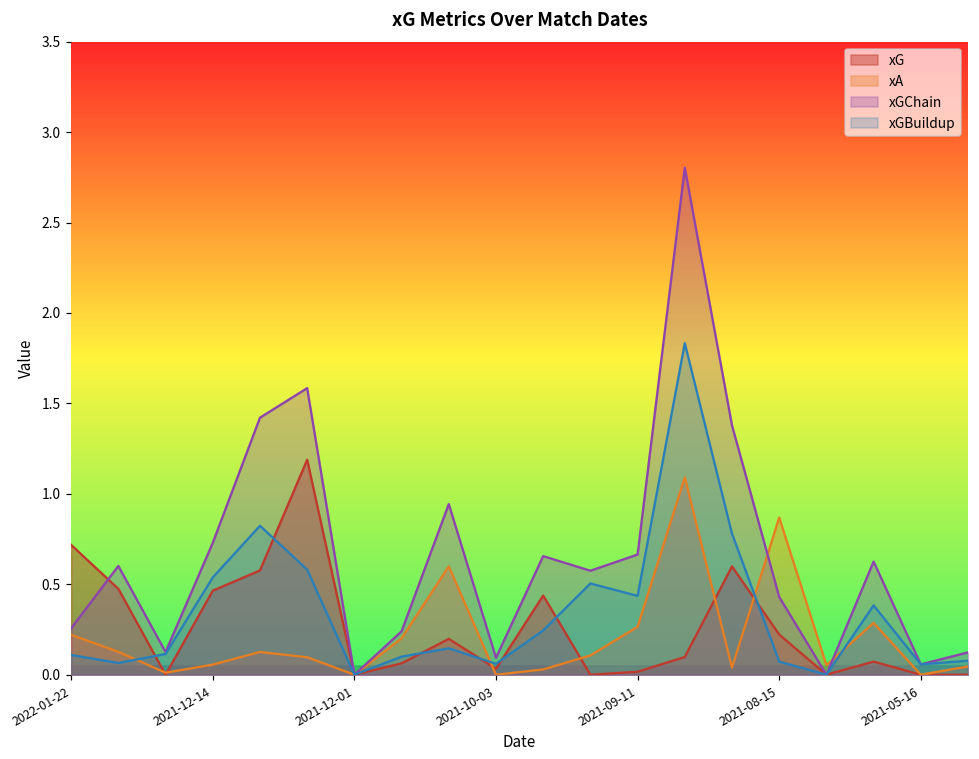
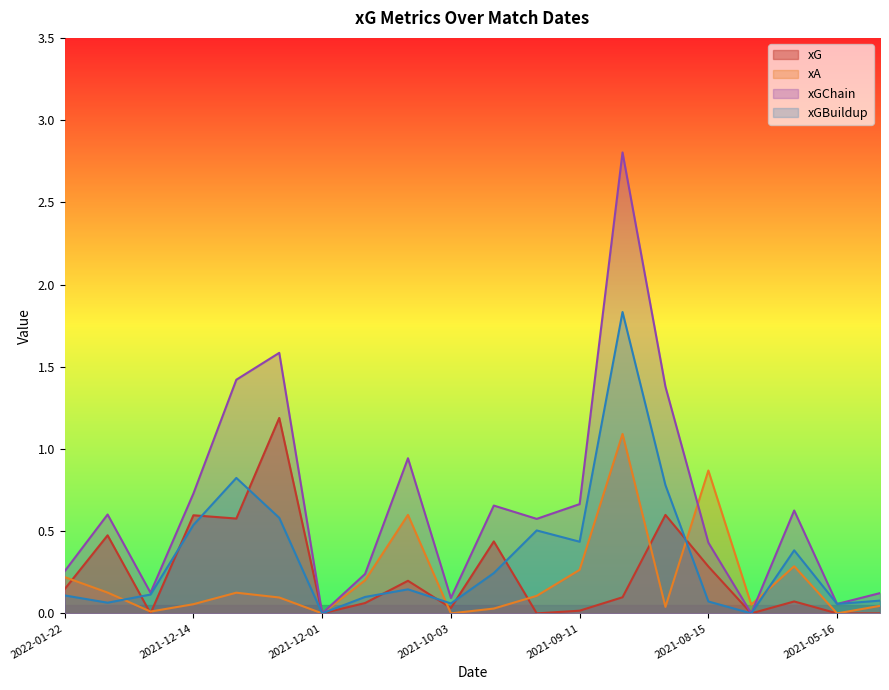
  {
    "xG": {
-     "2022-01-22": 0.72,
-     "2021-12-14": 0.46,
-     "2021-08-15": 0.22
+     "2022-01-22": 0.15,
+     "2021-12-14": 0.60,
+     "2021-08-15": 0.29
    },
    "xA": {
      "2022-01-22": 0.22,
      "2021-12-14": 0.06,
      "2021-09-11": 0.26,
      "2021-08-15": 0.87
    }
  }
